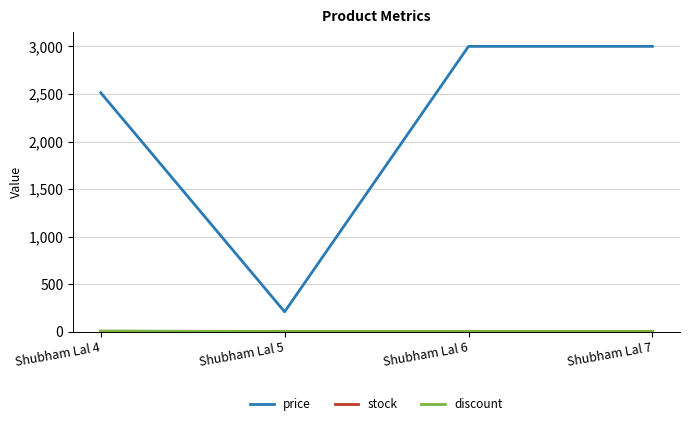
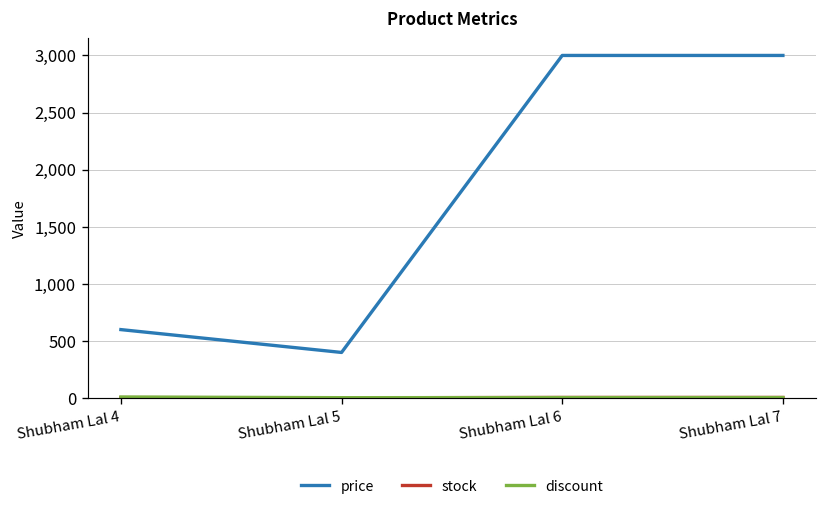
  {
    "price": {
-     "Shubham Lal 4": "2,500",
-     "Shubham Lal 5": "200",
+     "Shubham Lal 4": "600",
+     "Shubham Lal 5": "400",
      "Shubham Lal 6": "3,000",
      "Shubham Lal 7": "3,000"
    }
  }
